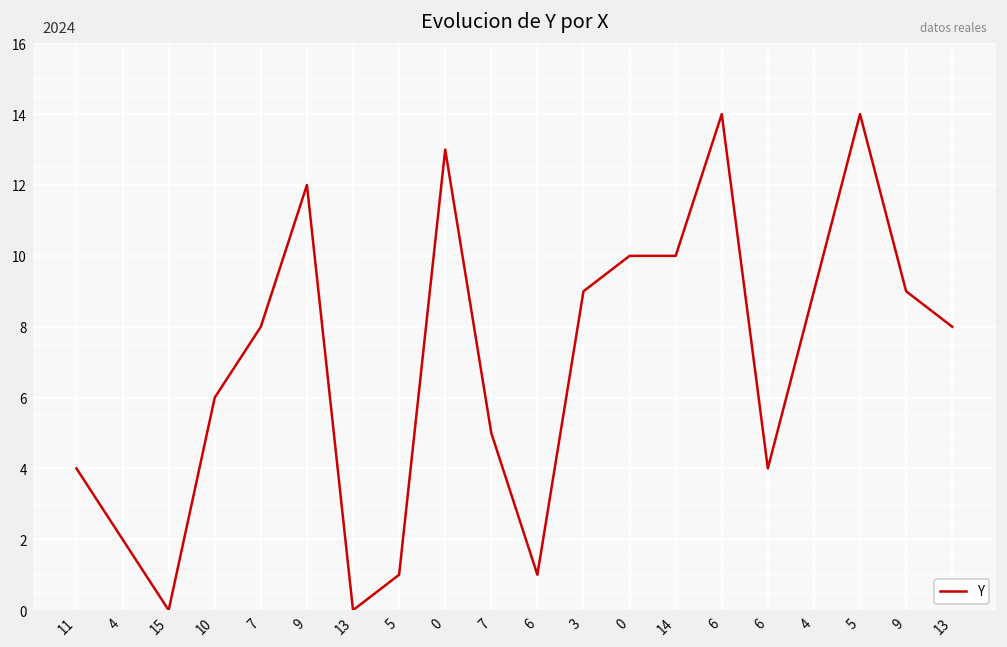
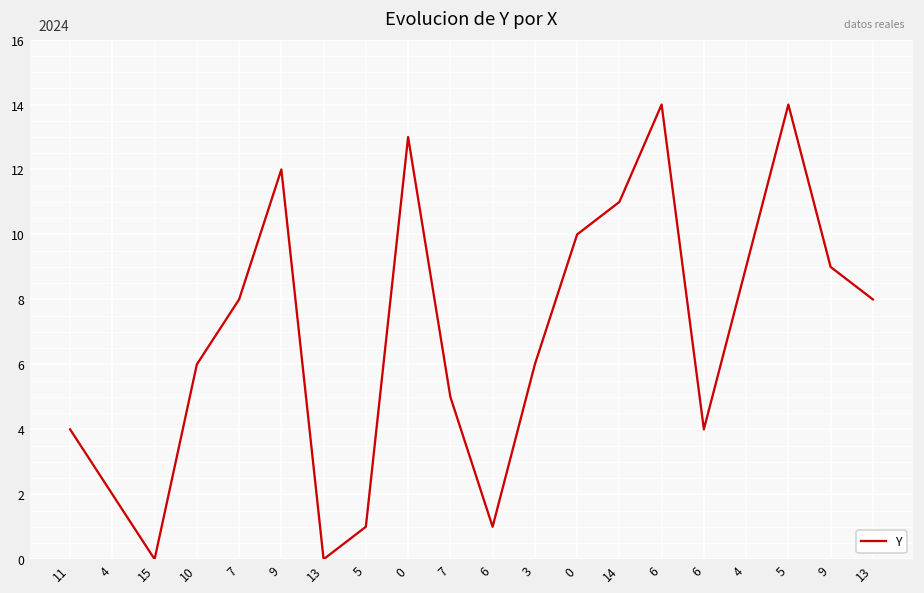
  {
    "11": 4,
    "15": 0,
    "10": 6,
-   "3": 9,
-   "14": 10
+   "3": 6,
+   "14": 11
  }
